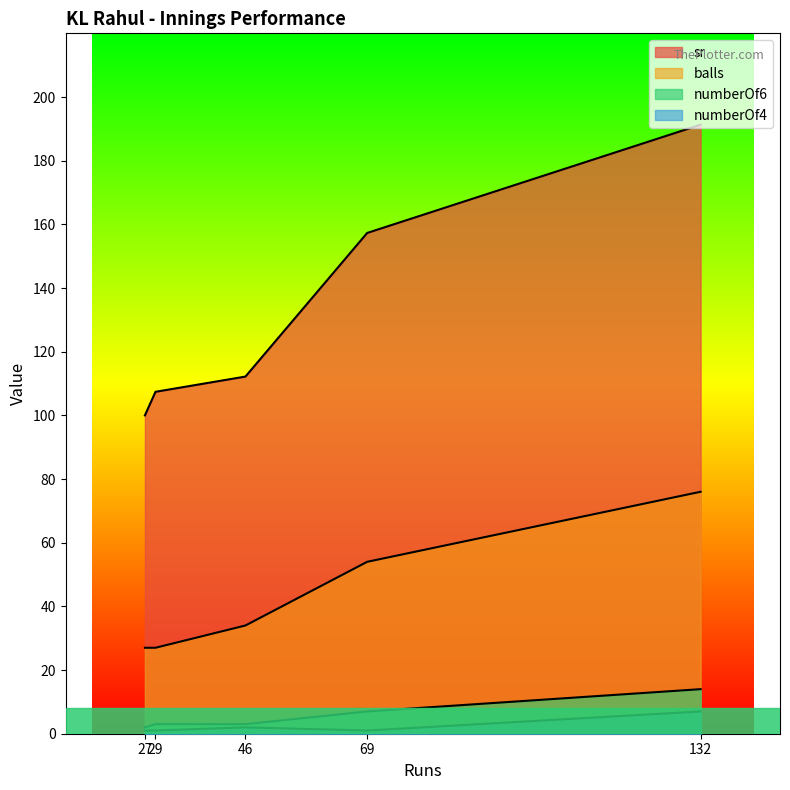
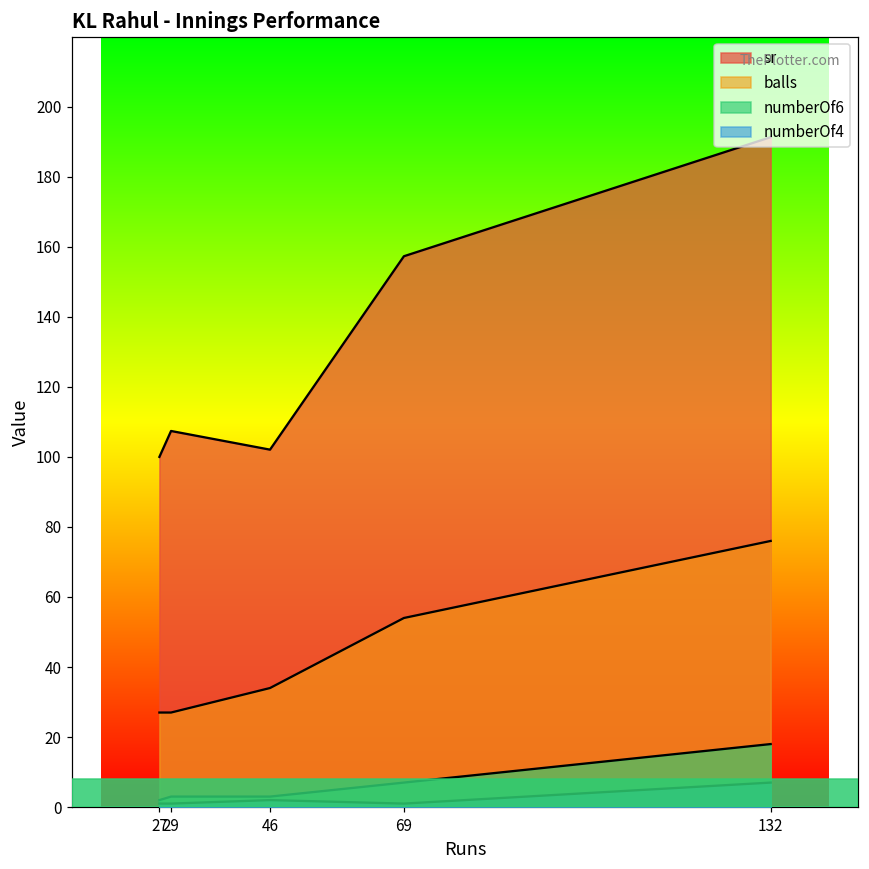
  {
    "sr": {
-     "46": 112,
+     "46": 102,
      "69": 157
    },
    "balls": {
      "46": 34,
      "69": 54,
      "132": 76
    },
    "numberOf6": {
-     "132": 14
+     "132": 18
    }
  }
